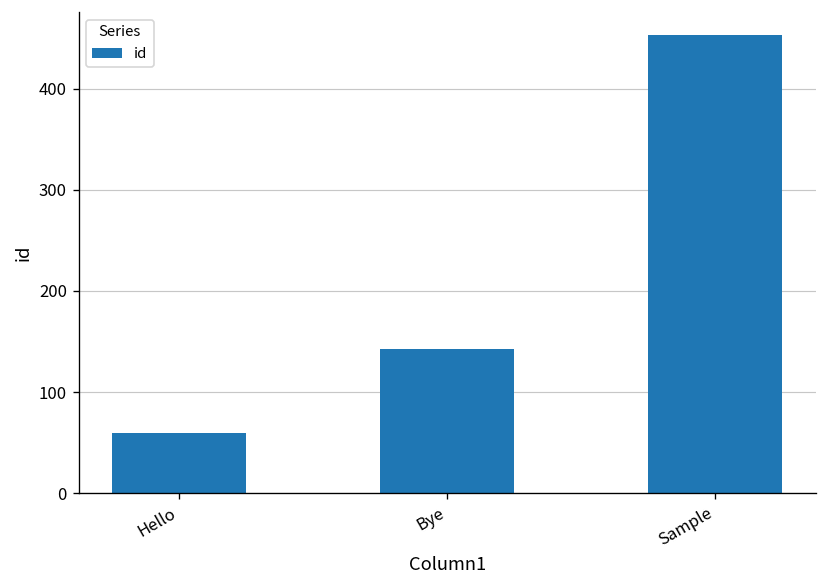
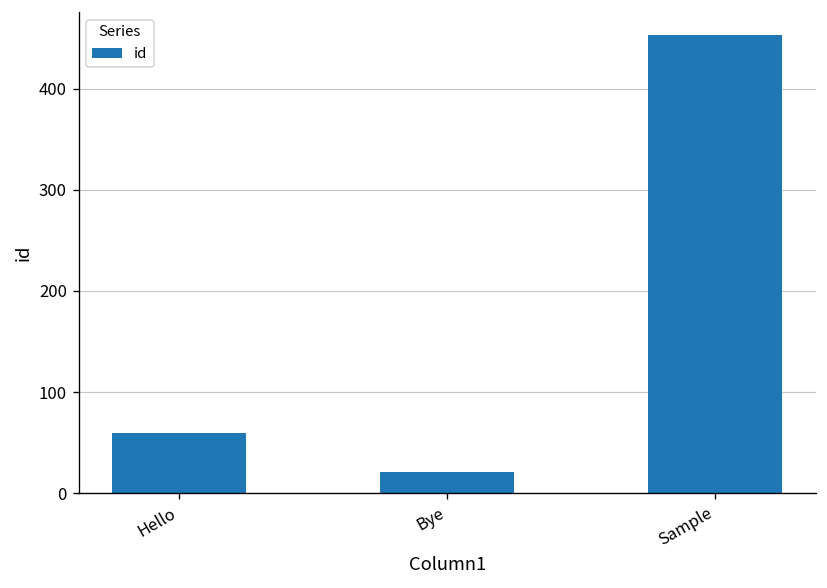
  {
    "Hello": 60,
-   "Bye": 140,
+   "Bye": 20,
    "Sample": 450
  }
